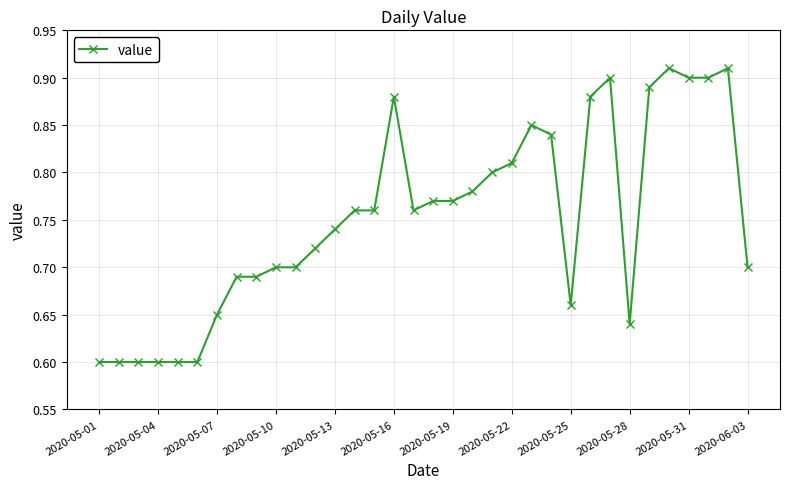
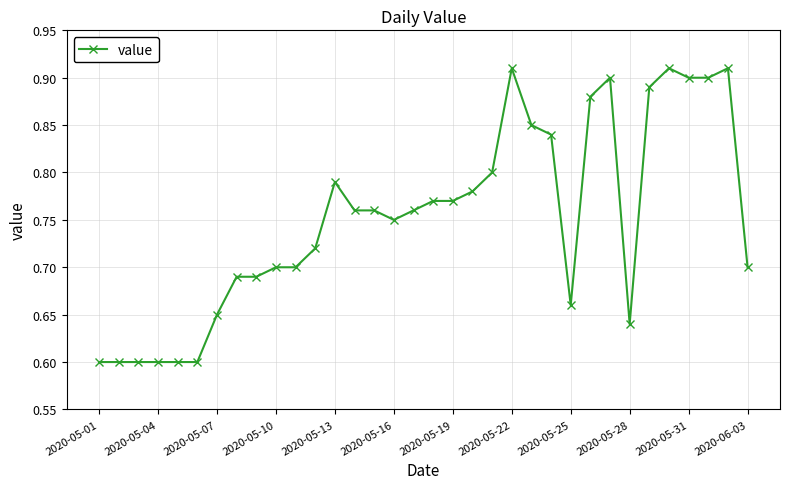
  {
    "2020-05-01": 0.60,
    "2020-05-04": 0.60,
    "2020-05-07": 0.65,
    "2020-05-10": 0.70,
-   "2020-05-13": 0.74,
-   "2020-05-16": 0.88,
+   "2020-05-13": 0.79,
+   "2020-05-16": 0.75,
    "2020-05-19": 0.77,
-   "2020-05-22": 0.81,
+   "2020-05-22": 0.91,
    "2020-05-25": 0.66,
    "2020-05-28": 0.64,
    "2020-05-31": 0.90,
    "2020-06-03": 0.70
  }
